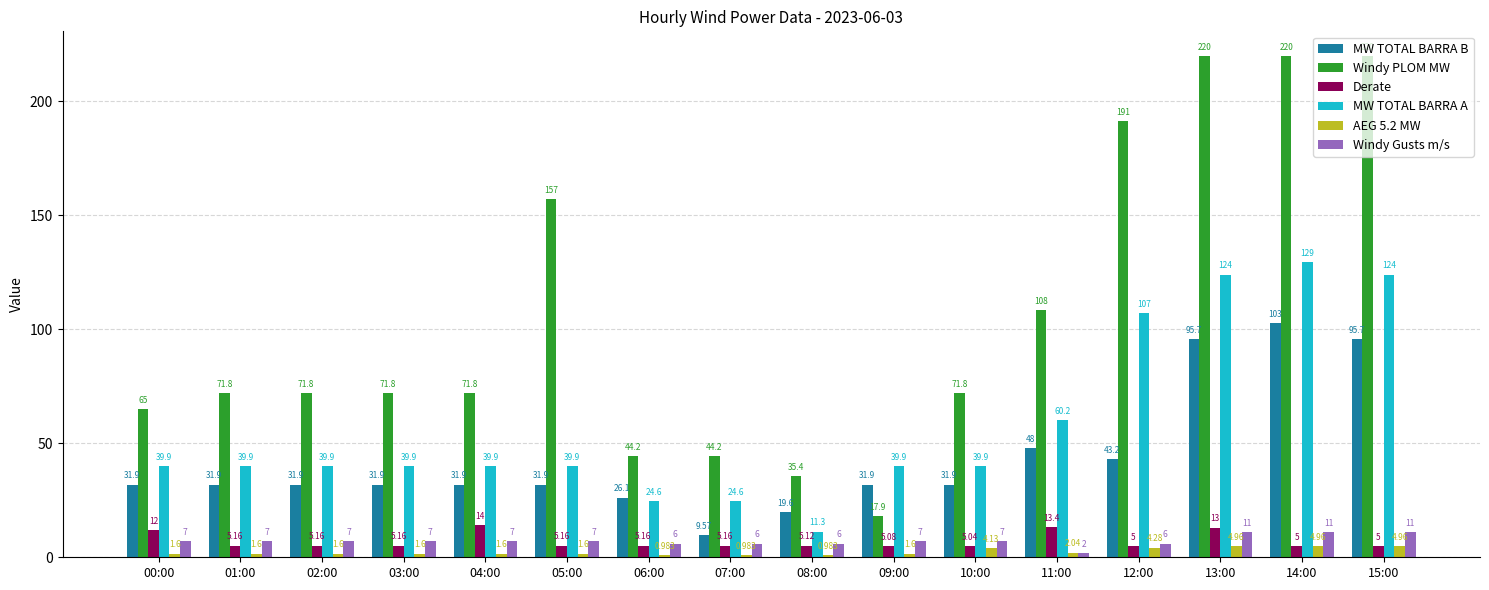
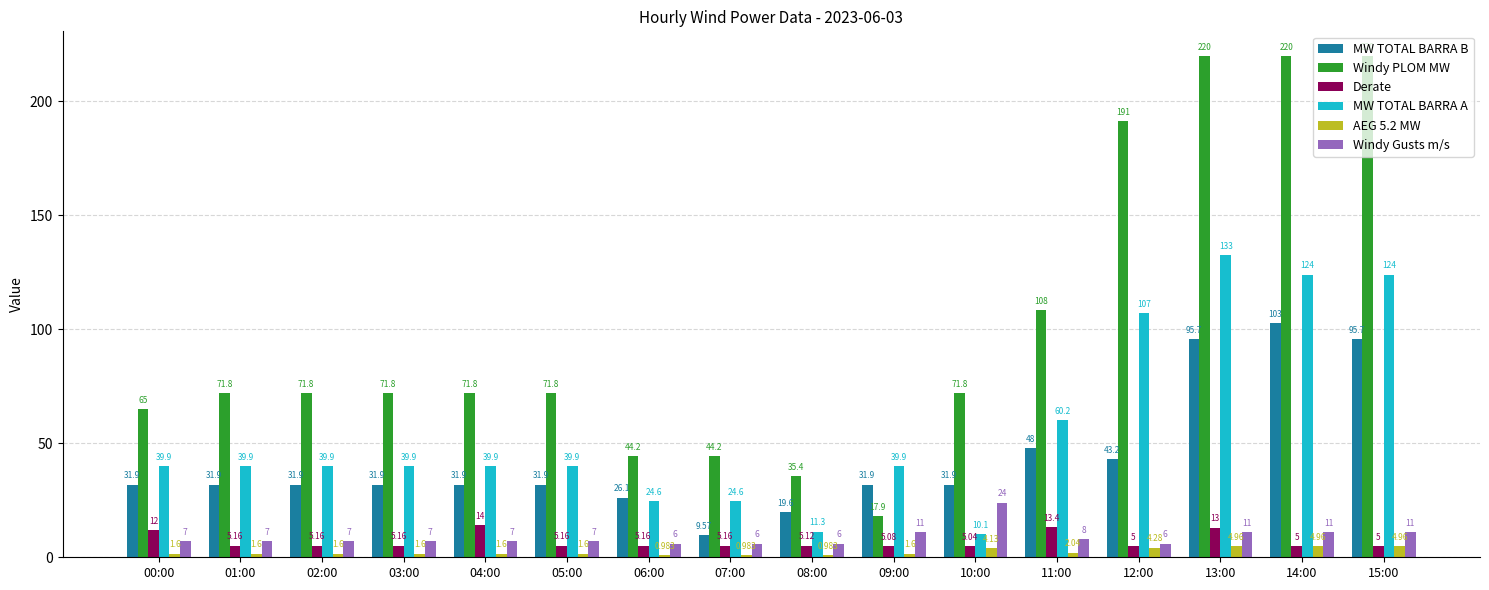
  {
    "MW TOTAL BARRA B": {
      "00:00": 31.9,
      "01:00": 31.9,
      "02:00": 31.9,
      "03:00": 31.9,
      "04:00": 31.9,
      "05:00": 31.9,
      "06:00": 26.1,
      "07:00": 9.57,
      "08:00": 19.6,
      "09:00": 31.9,
      "10:00": 31.9,
      "11:00": 48,
      "12:00": 43.2,
      "13:00": 95.7,
      "14:00": 103,
      "15:00": 95.7
    },
    "Windy PLOM MW": {
      "00:00": 65,
      "01:00": 71.8,
      "02:00": 71.8,
      "03:00": 71.8,
      "04:00": 71.8,
-     "05:00": 157,
+     "05:00": 71.8,
      "06:00": 44.2,
      "07:00": 44.2,
      "08:00": 35.4,
      "09:00": 17.9,
      "10:00": 71.8,
      "11:00": 108,
      "12:00": 191,
      "13:00": 220,
      "14:00": 220
    },
    "Derate": {
      "00:00": 12,
      "01:00": 5.16,
      "02:00": 5.16,
      "03:00": 5.16,
      "04:00": 14,
      "05:00": 5.16,
      "06:00": 5.16,
      "07:00": 5.16,
      "08:00": 5.12,
      "09:00": 5.08,
      "10:00": 5.04,
      "11:00": 13.4,
      "12:00": 5,
      "13:00": 13,
      "14:00": 5,
      "15:00": 5
    },
    "MW TOTAL BARRA A": {
      "00:00": 39.9,
      "01:00": 39.9,
      "02:00": 39.9,
      "03:00": 39.9,
      "04:00": 39.9,
      "05:00": 39.9,
      "06:00": 24.6,
      "07:00": 24.6,
      "08:00": 11.3,
      "09:00": 39.9,
-     "10:00": 39.9,
+     "10:00": 10.1,
      "11:00": 60.2,
      "12:00": 107,
-     "13:00": 124,
-     "14:00": 129,
+     "13:00": 133,
+     "14:00": 124,
      "15:00": 124
    },
    "AEG 5.2 MW": {
      "00:00": 1.6,
      "01:00": 1.6,
      "02:00": 1.6,
      "03:00": 1.6,
      "04:00": 1.6,
      "05:00": 1.6,
      "06:00": 0.983,
      "07:00": 0.983,
      "08:00": 0.983,
      "09:00": 1.6,
      "10:00": 4.13,
      "11:00": 2.04,
      "12:00": 4.28,
      "13:00": 4.96,
      "14:00": 4.96,
      "15:00": 4.96
    },
    "Windy Gusts m/s": {
      "00:00": 7,
      "01:00": 7,
      "02:00": 7,
      "03:00": 7,
      "04:00": 7,
      "05:00": 7,
      "06:00": 6,
      "07:00": 6,
      "08:00": 6,
-     "09:00": 7,
-     "10:00": 7,
-     "11:00": 2,
+     "09:00": 11,
+     "10:00": 24,
+     "11:00": 8,
      "12:00": 6,
      "13:00": 11,
      "14:00": 11,
      "15:00": 11
    }
  }
